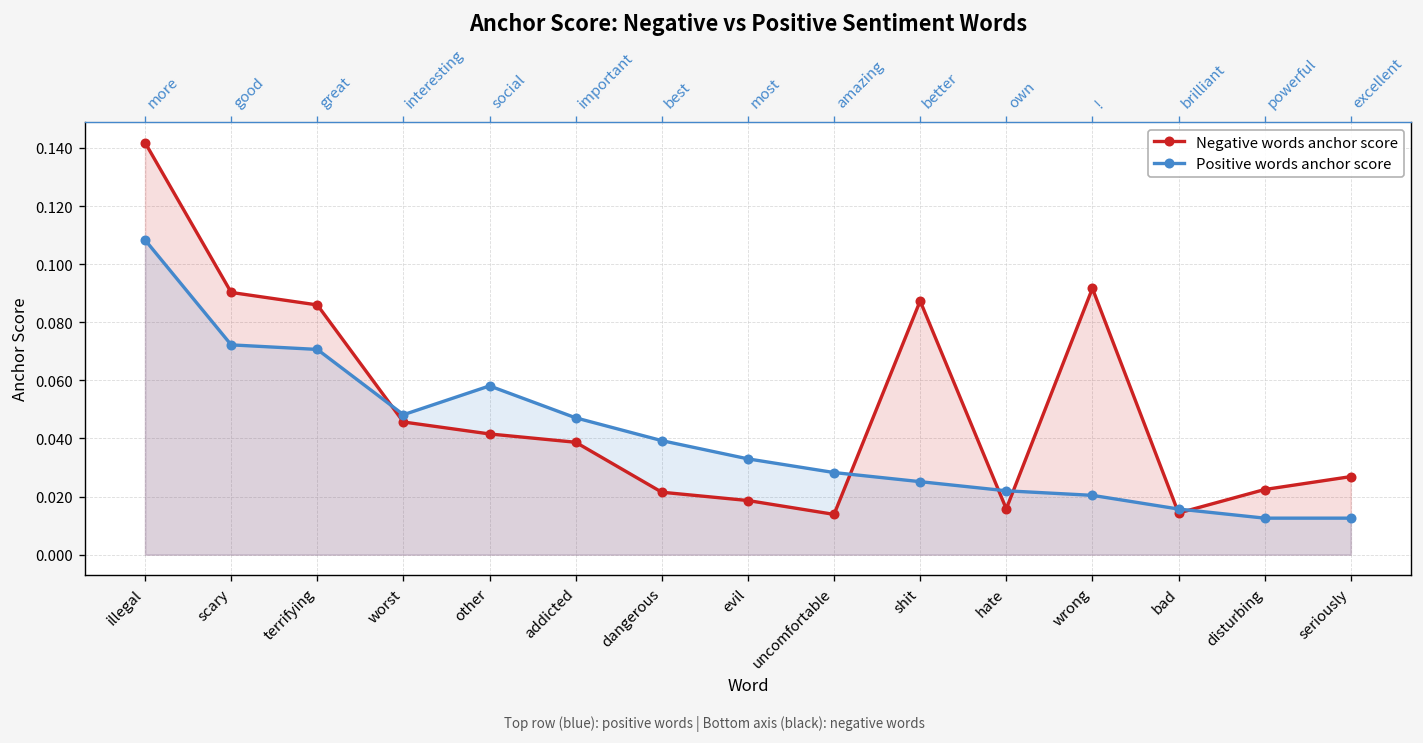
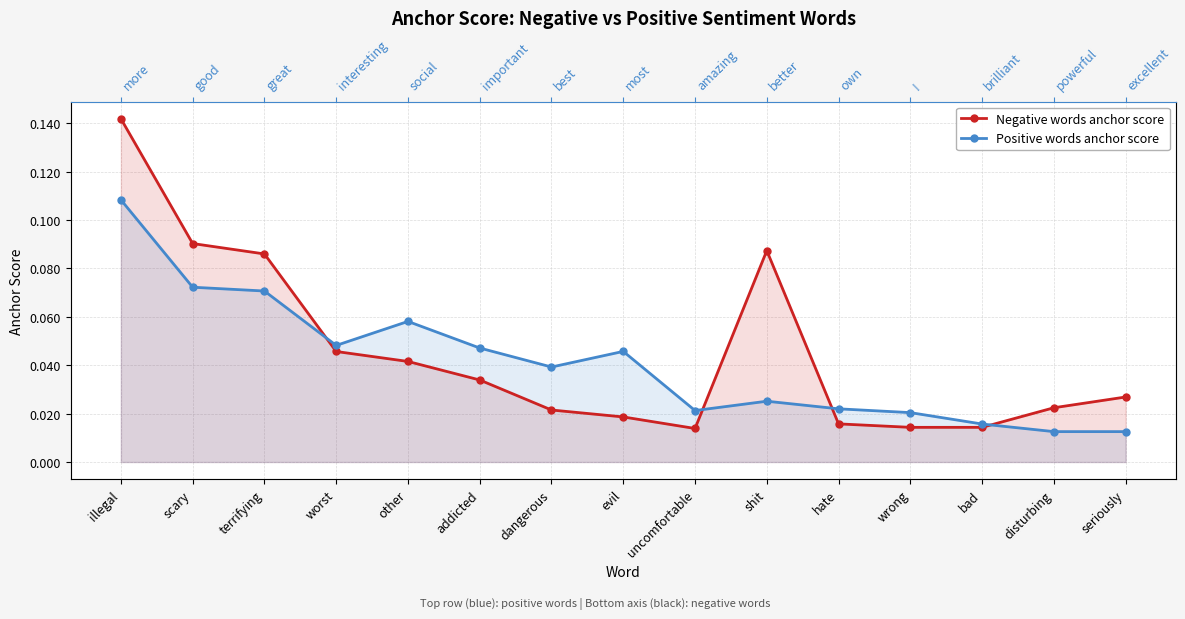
  {
    "Negative words anchor score": {
      "illegal": 0.142,
      "scary": 0.090,
      "terrifying": 0.086,
      "worst": 0.046,
      "other": 0.042,
-     "addicted": 0.039,
+     "addicted": 0.034,
      "dangerous": 0.021,
      "evil": 0.019,
      "uncomfortable": 0.014,
      "shit": 0.087,
      "hate": 0.016,
-     "wrong": 0.092,
+     "wrong": 0.014,
      "bad": 0.014,
      "disturbing": 0.022,
      "seriously": 0.027
    },
    "Positive words anchor score": {
      "illegal": 0.108,
      "scary": 0.072,
      "terrifying": 0.071,
      "worst": 0.048,
      "other": 0.058,
      "addicted": 0.047,
      "dangerous": 0.039,
-     "evil": 0.033,
-     "uncomfortable": 0.028,
+     "evil": 0.046,
+     "uncomfortable": 0.021,
      "shit": 0.025,
      "hate": 0.022,
      "wrong": 0.020,
      "bad": 0.016,
      "disturbing": 0.013,
      "seriously": 0.013
    }
  }
